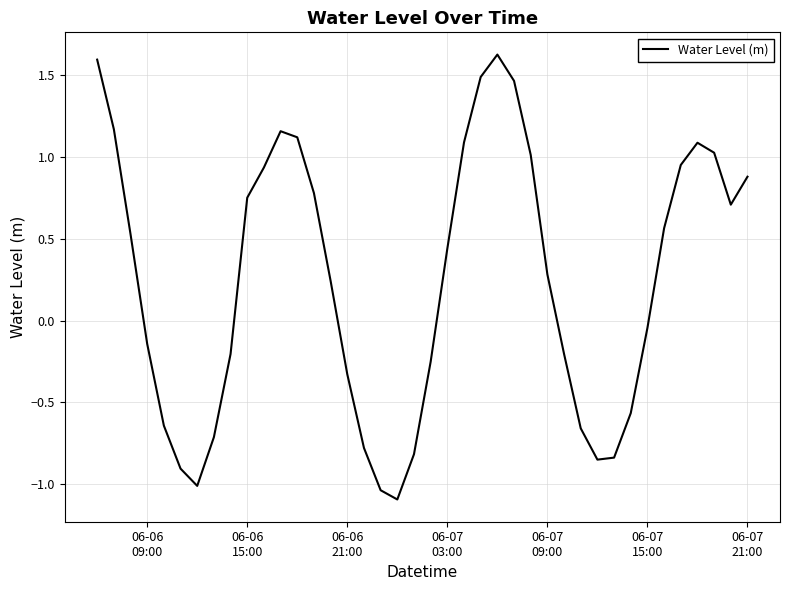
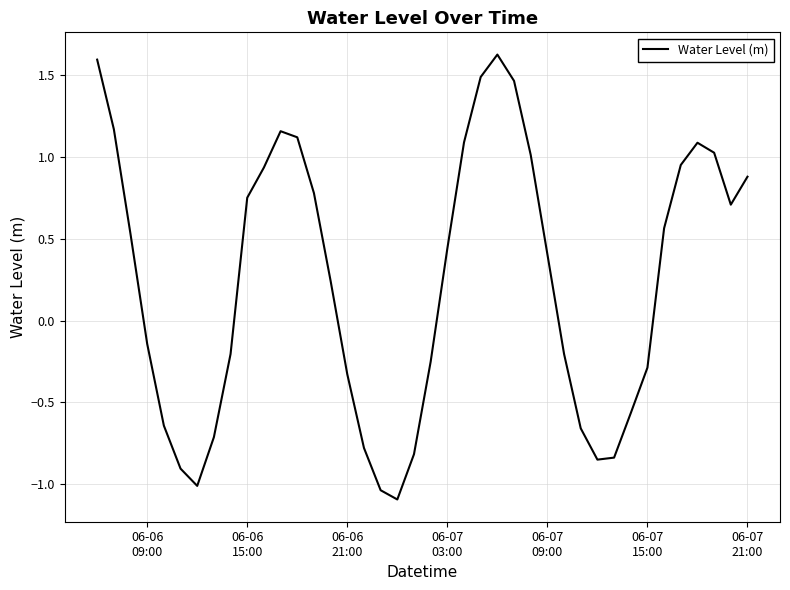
  {
    "06-06 09:00": -0.14,
    "06-06 15:00": 0.75,
    "06-06 21:00": -0.33,
    "06-07 03:00": 0.44,
-   "06-07 09:00": 0.28,
-   "06-07 15:00": -0.04,
+   "06-07 09:00": 0.41,
+   "06-07 15:00": -0.29,
    "06-07 21:00": 0.88
  }
